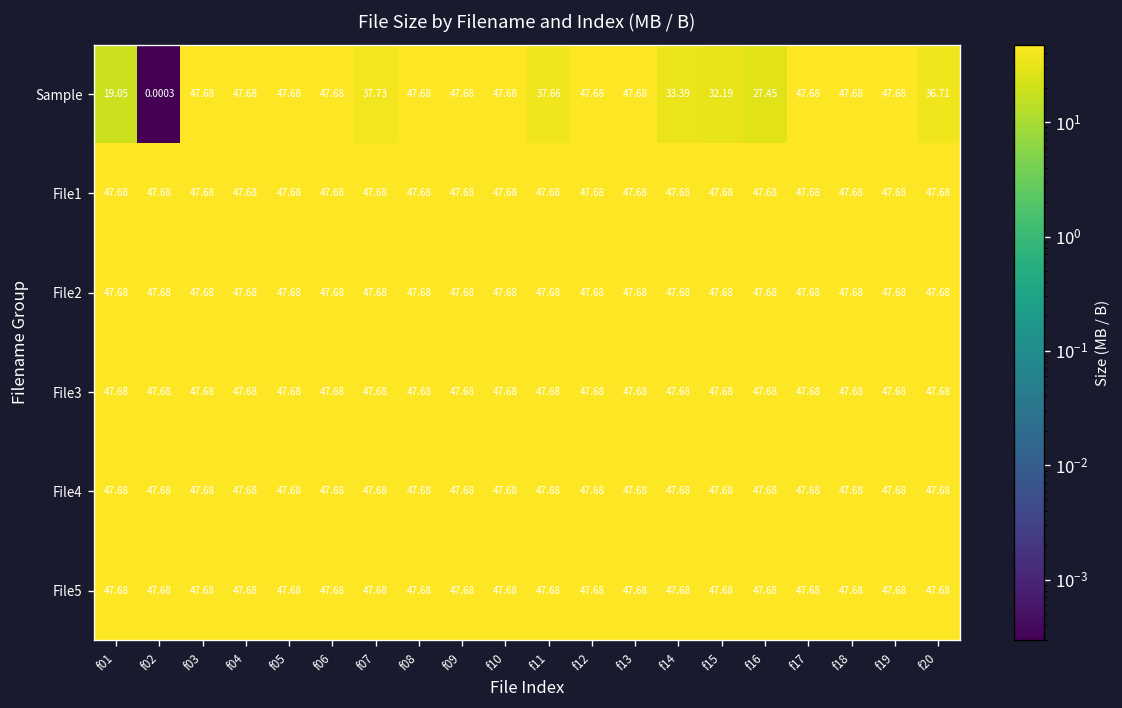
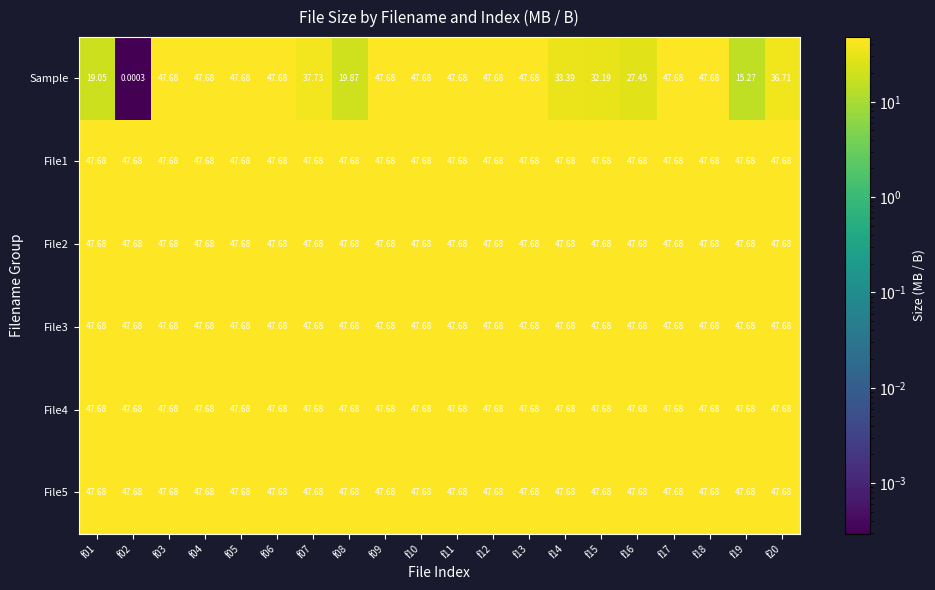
  {
    "Sample": {
      "f01": 19.05,
      "f02": 0.0003,
      "f03": 47.68,
      "f04": 47.68,
      "f05": 47.68,
      "f06": 47.68,
      "f07": 37.73,
-     "f08": 47.68,
+     "f08": 19.87,
      "f09": 47.68,
      "f10": 47.68,
-     "f11": 37.66,
+     "f11": 47.68,
      "f12": 47.68,
      "f13": 47.68,
      "f14": 33.39,
      "f15": 32.19,
      "f16": 27.45,
      "f17": 47.68,
      "f18": 47.68,
-     "f19": 47.68,
+     "f19": 15.27,
      "f20": 36.71
    },
    "File1": {
      "f01": 47.68,
      "f02": 47.68,
      "f03": 47.68,
      "f04": 47.68,
      "f05": 47.68,
      "f06": 47.68,
      "f07": 47.68,
      "f08": 47.68,
      "f09": 47.68,
      "f10": 47.68,
      "f11": 47.68,
      "f12": 47.68,
      "f13": 47.68,
      "f14": 47.68,
      "f15": 47.68,
      "f16": 47.68,
      "f17": 47.68,
      "f18": 47.68,
      "f19": 47.68,
      "f20": 47.68
    },
    "File2": {
      "f01": 47.68,
      "f02": 47.68,
      "f03": 47.68,
      "f04": 47.68,
      "f05": 47.68,
      "f06": 47.68,
      "f07": 47.68,
      "f08": 47.68,
      "f09": 47.68,
      "f10": 47.68,
      "f11": 47.68,
      "f12": 47.68,
      "f13": 47.68,
      "f14": 47.68,
      "f15": 47.68,
      "f16": 47.68,
      "f17": 47.68,
      "f18": 47.68,
      "f19": 47.68,
      "f20": 47.68
    },
    "File3": {
      "f01": 47.68,
      "f02": 47.68,
      "f03": 47.68,
      "f04": 47.68,
      "f05": 47.68,
      "f06": 47.68,
      "f07": 47.68,
      "f08": 47.68,
      "f09": 47.68,
      "f10": 47.68,
      "f11": 47.68,
      "f12": 47.68,
      "f13": 47.68,
      "f14": 47.68,
      "f15": 47.68,
      "f16": 47.68,
      "f17": 47.68,
      "f18": 47.68,
      "f19": 47.68,
      "f20": 47.68
    },
    "File4": {
      "f01": 47.68,
      "f02": 47.68,
      "f03": 47.68,
      "f04": 47.68,
      "f05": 47.68,
      "f06": 47.68,
      "f07": 47.68,
      "f08": 47.68,
      "f09": 47.68,
      "f10": 47.68,
      "f11": 47.68,
      "f12": 47.68,
      "f13": 47.68,
      "f14": 47.68,
      "f15": 47.68,
      "f16": 47.68,
      "f17": 47.68,
      "f18": 47.68,
      "f19": 47.68,
      "f20": 47.68
    },
    "File5": {
      "f01": 47.68,
      "f02": 47.68,
      "f03": 47.68,
      "f04": 47.68,
      "f05": 47.68,
      "f06": 47.68,
      "f07": 47.68,
      "f08": 47.68,
      "f09": 47.68,
      "f10": 47.68,
      "f11": 47.68,
      "f12": 47.68,
      "f13": 47.68,
      "f14": 47.68,
      "f15": 47.68,
      "f16": 47.68,
      "f17": 47.68,
      "f18": 47.68,
      "f19": 47.68,
      "f20": 47.68
    }
  }
